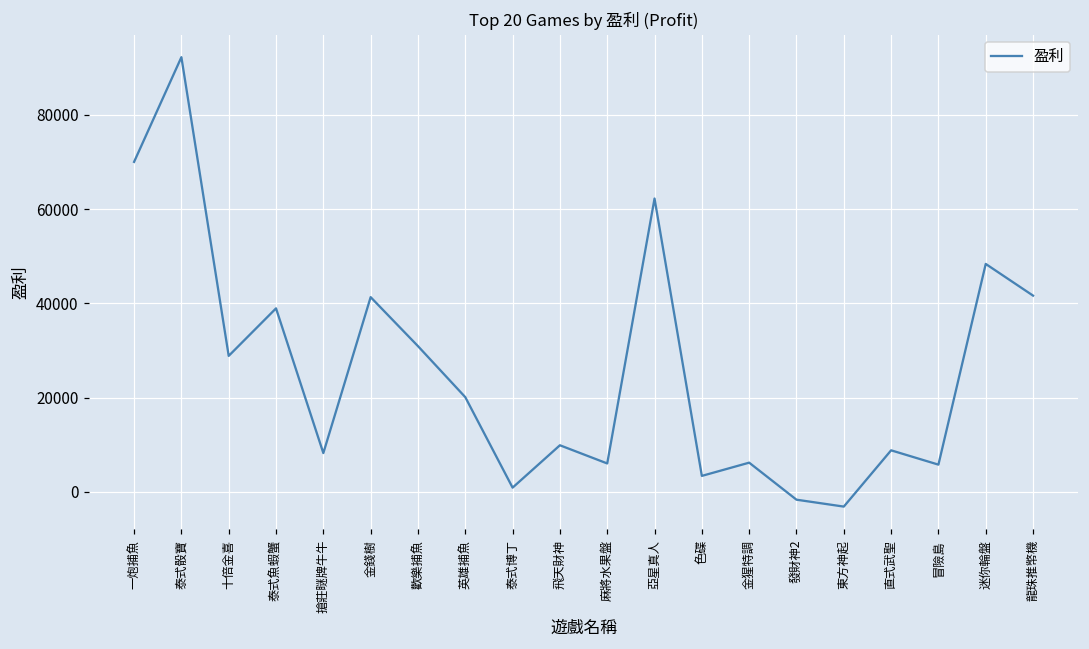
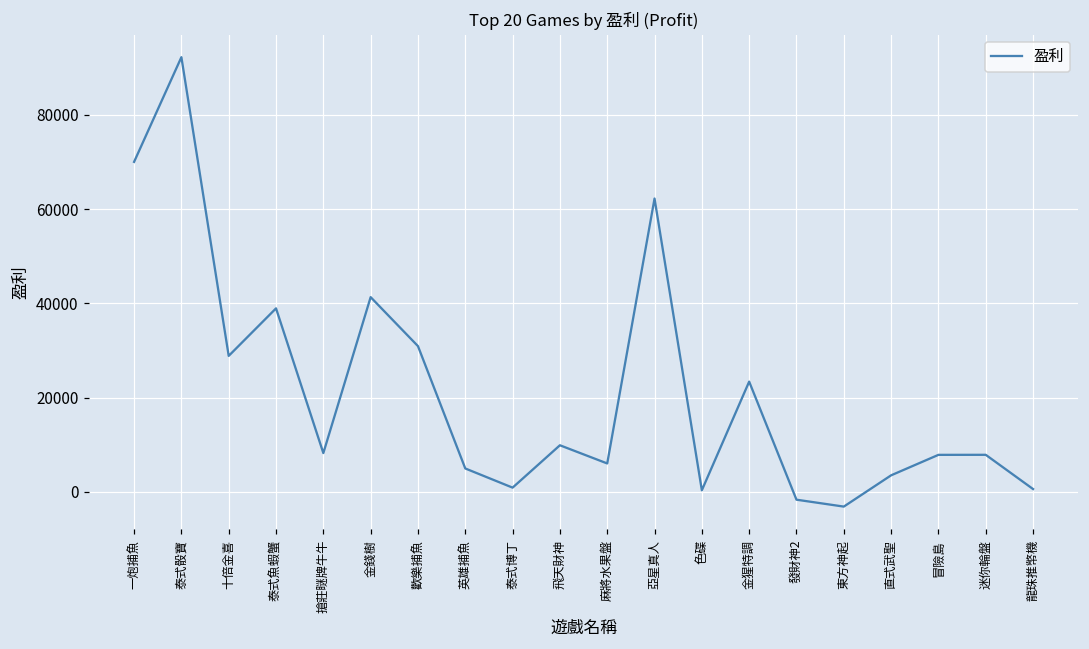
  {
    "一炮捕魚": 70000,
    "泰式骰寶": 92000,
    "十倍金喜": 29000,
    "泰式魚蝦蟹": 39000,
    "搶莊瞇牌牛牛": 8000,
    "金錢樹": 41000,
    "歡樂捕魚": 31000,
-   "英雄捕魚": 20000,
+   "英雄捕魚": 5000,
    "泰式博丁": 1000,
    "飛天財神": 10000,
    "麻將水果盤": 6000,
    "亞星真人": 62000,
-   "色碟": 3000,
-   "金猩特調": 6000,
+   "色碟": 0,
+   "金猩特調": 23000,
    "發財神2": -2000,
    "東方神起": -3000,
-   "直式武聖": 9000,
-   "冒險島": 6000,
-   "迷你輪盤": 48000,
-   "龍珠推幤機": 42000
+   "直式武聖": 4000,
+   "冒險島": 8000,
+   "迷你輪盤": 8000,
+   "龍珠推幤機": 1000
  }
